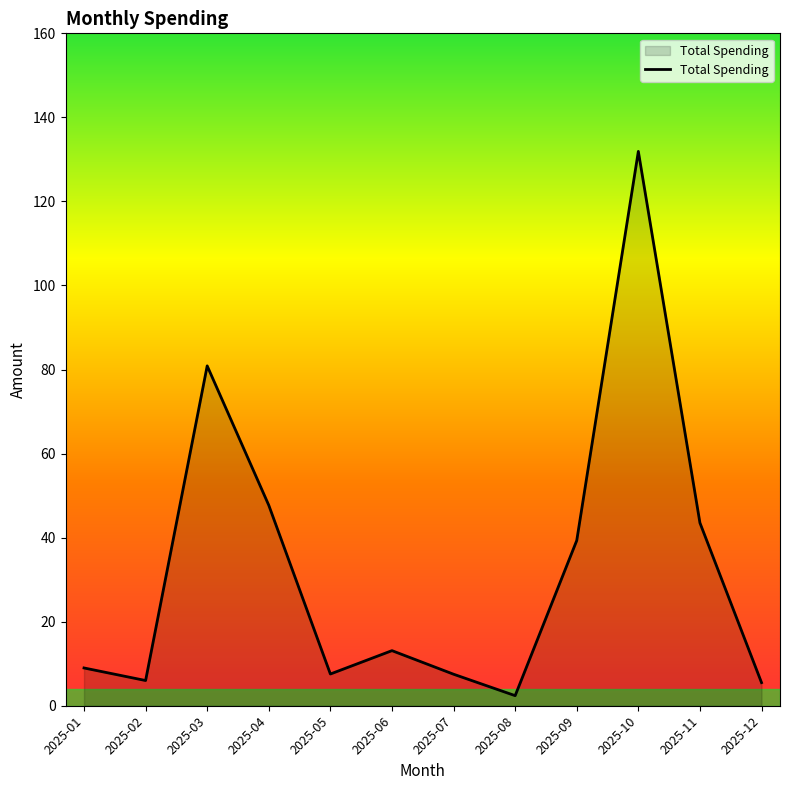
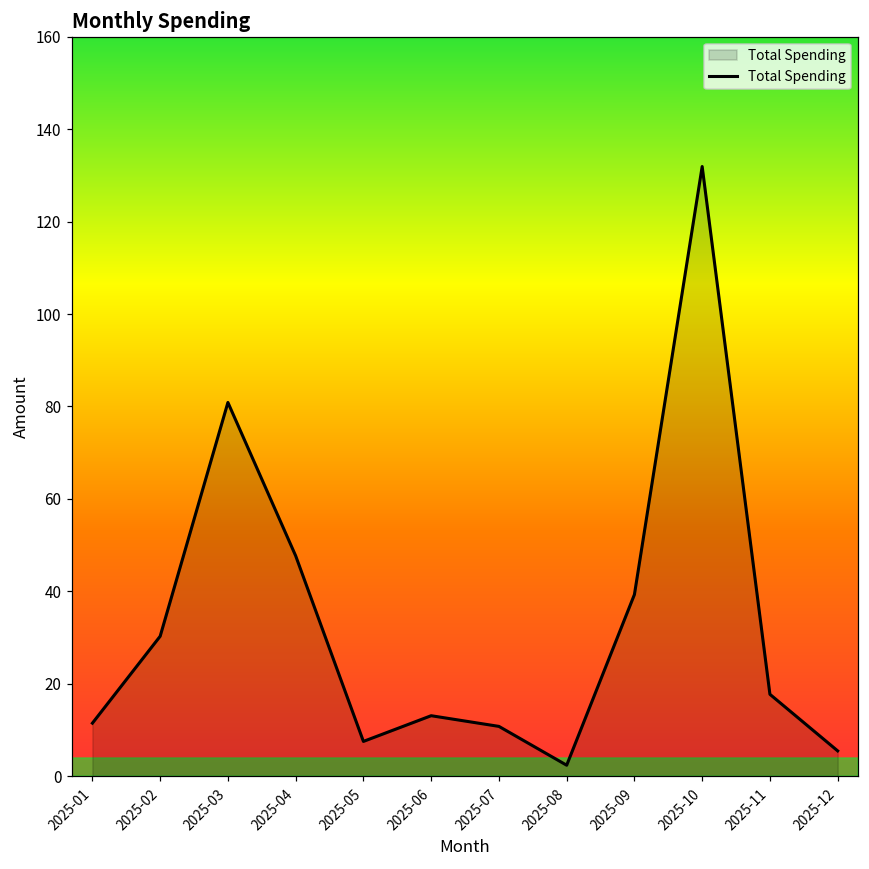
  {
-   "2025-01": 9,
-   "2025-02": 6,
+   "2025-01": 12,
+   "2025-02": 30,
    "2025-03": 81,
    "2025-04": 48,
    "2025-05": 8,
    "2025-06": 13,
-   "2025-07": 8,
+   "2025-07": 11,
    "2025-09": 39,
    "2025-10": 132,
-   "2025-11": 44,
+   "2025-11": 18,
    "2025-12": 6
  }
